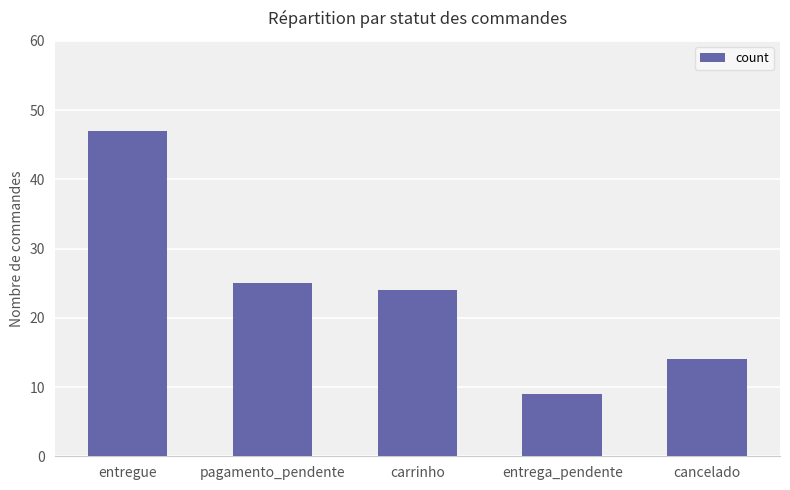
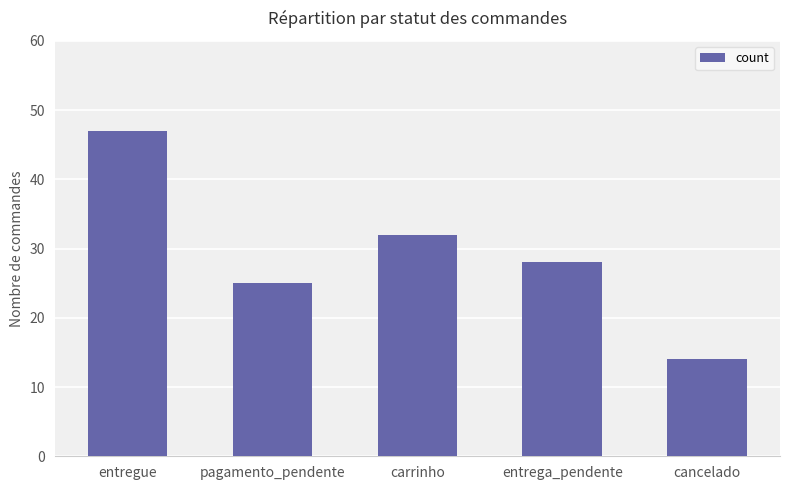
  {
    "entregue": 47,
    "pagamento_pendente": 25,
-   "carrinho": 24,
-   "entrega_pendente": 9,
+   "carrinho": 32,
+   "entrega_pendente": 28,
    "cancelado": 14
  }
